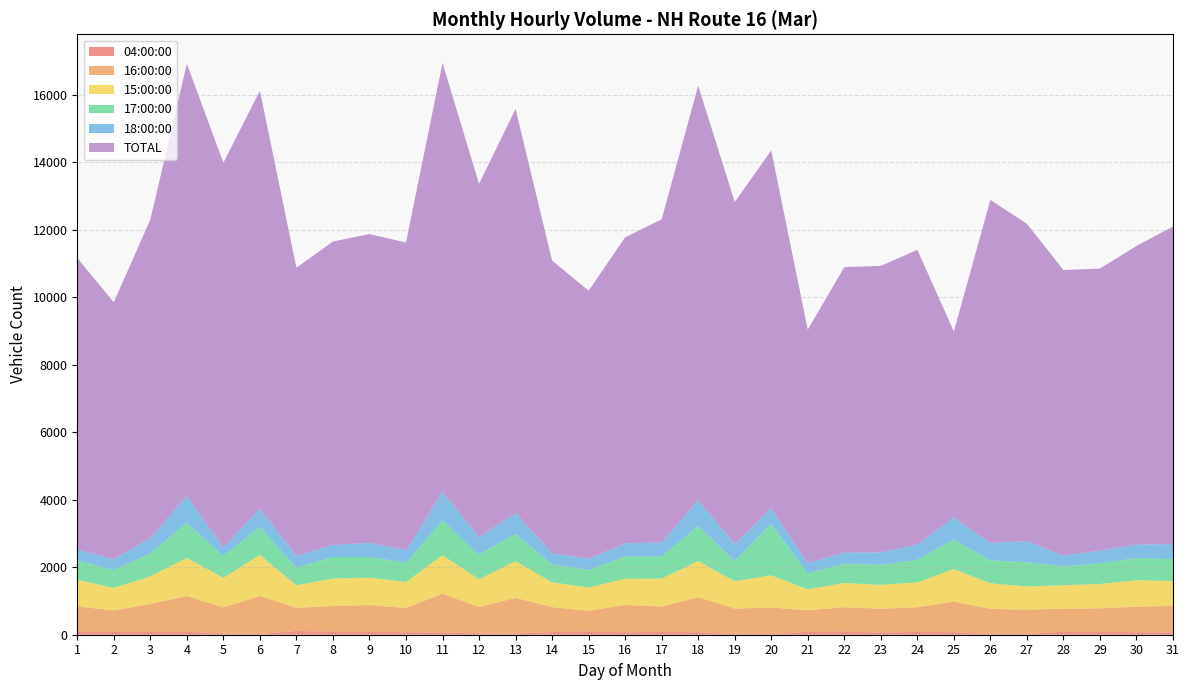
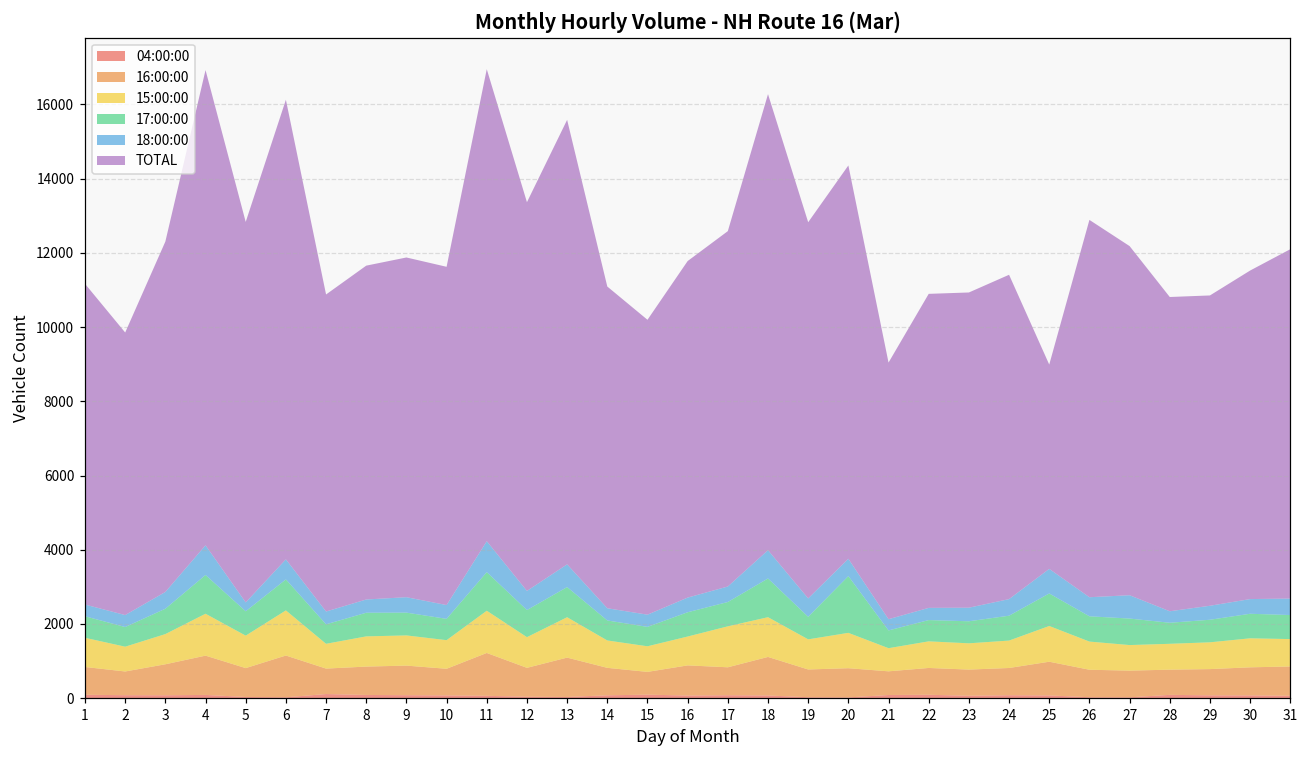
  {
    "15:00:00": {
      "1": 800,
      "2": 700,
      "3": 800,
      "4": 1100,
      "5": 900,
      "6": 1200,
      "7": 700,
      "8": 800,
      "9": 800,
      "10": 800,
      "11": 1100,
      "12": 800,
      "13": 1100,
      "14": 700,
      "15": 700,
      "16": 800,
-     "17": 800,
+     "17": 1100,
      "18": 1100,
      "19": 800,
      "20": 1000,
      "21": 600,
      "22": 700,
      "23": 700,
      "24": 700,
      "25": 1000,
      "26": 800,
      "27": 700,
      "28": 700,
      "29": 700,
      "30": 800,
      "31": 700
    },
    "17:00:00": {
      "1": 600,
      "2": 500,
      "3": 700,
      "4": 1000,
      "5": 700,
      "6": 800,
      "7": 500,
      "8": 600,
      "9": 600,
      "10": 600,
      "11": 1000,
      "12": 700,
      "13": 800,
      "14": 500,
      "15": 500,
      "16": 700,
      "17": 700,
      "18": 1000,
      "19": 600,
      "20": 1500,
      "21": 500,
      "22": 600,
      "23": 600,
      "24": 700,
      "25": 900,
      "26": 700,
      "27": 700,
      "28": 600,
      "29": 600,
      "30": 700,
      "31": 600
    },
    "18:00:00": {
      "1": 300,
      "2": 300,
      "3": 500,
      "4": 800,
      "5": 200,
      "6": 500,
      "7": 300,
      "8": 400,
      "9": 400,
      "10": 400,
      "11": 800,
      "12": 500,
      "13": 600,
      "14": 300,
      "15": 300,
      "16": 400,
      "17": 400,
      "18": 800,
      "19": 500,
      "20": 500,
      "21": 300,
      "22": 300,
      "23": 400,
      "24": 400,
      "25": 700,
      "26": 500,
      "27": 600,
      "28": 300,
      "29": 400,
      "30": 400,
      "31": 400
    },
    "TOTAL": {
      "1": 8600,
      "2": 7600,
      "3": 9400,
      "4": 12800,
-     "5": 11400,
+     "5": 10300,
      "6": 12400,
      "7": 8500,
      "8": 9000,
      "9": 9200,
      "10": 9100,
      "11": 12700,
      "12": 10500,
      "13": 12000,
      "14": 8700,
      "15": 7900,
      "16": 9100,
      "17": 9600,
      "18": 12300,
      "19": 10100,
      "20": 10600,
      "21": 6900,
      "22": 8500,
      "23": 8500,
      "24": 8700,
      "25": 5500,
      "26": 10200,
      "27": 9400,
      "28": 8500,
      "29": 8400,
      "30": 8900,
      "31": 9400
    }
  }
